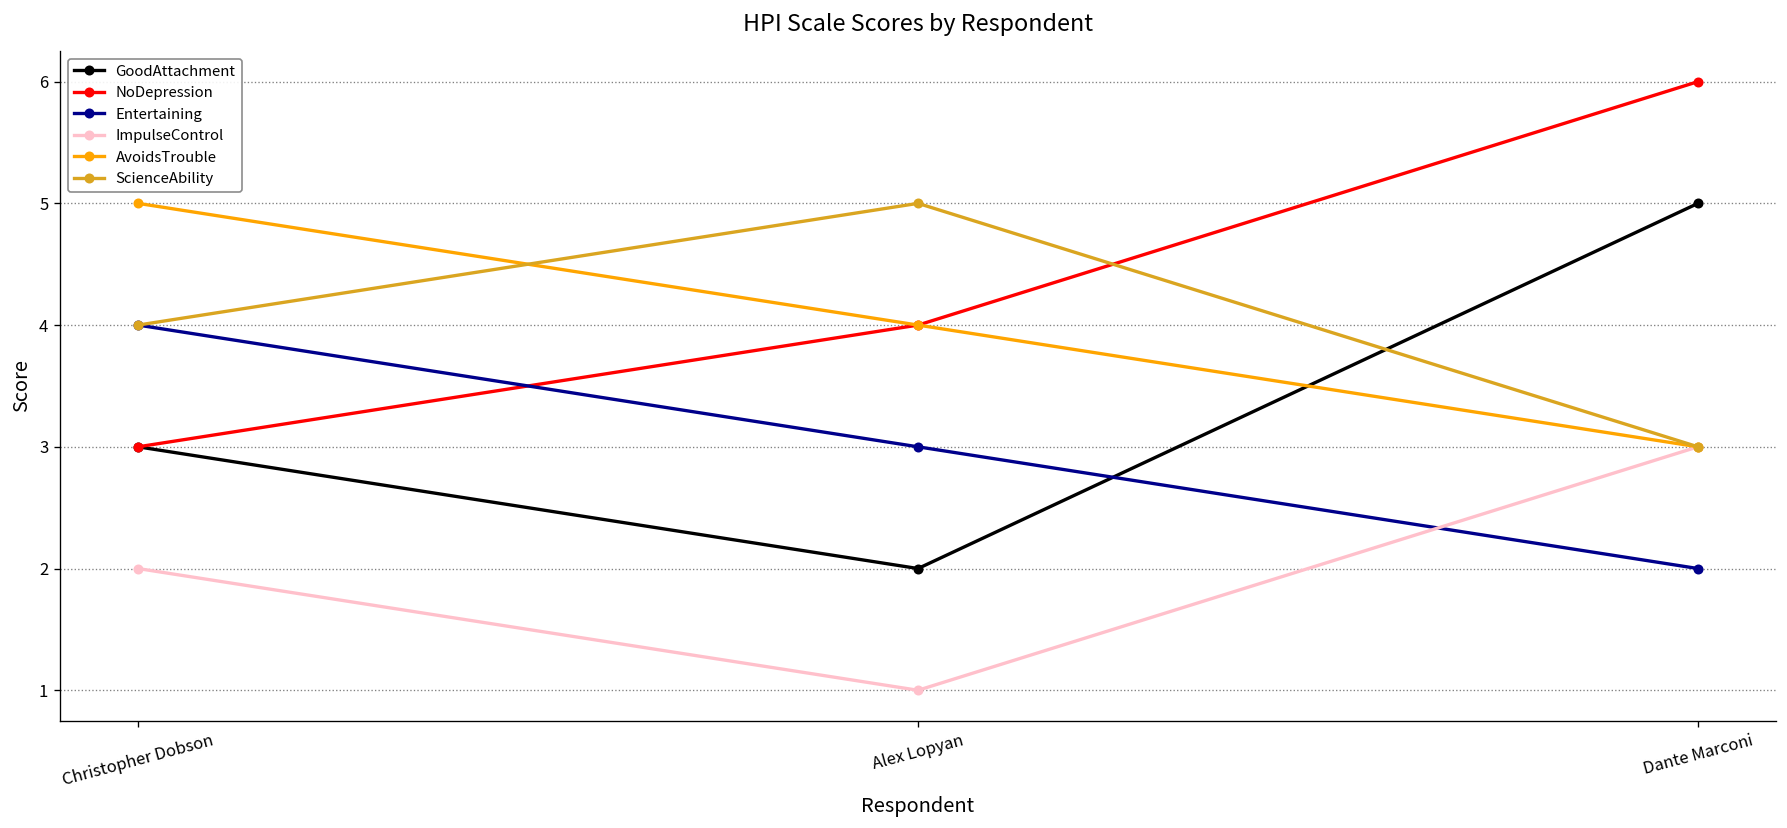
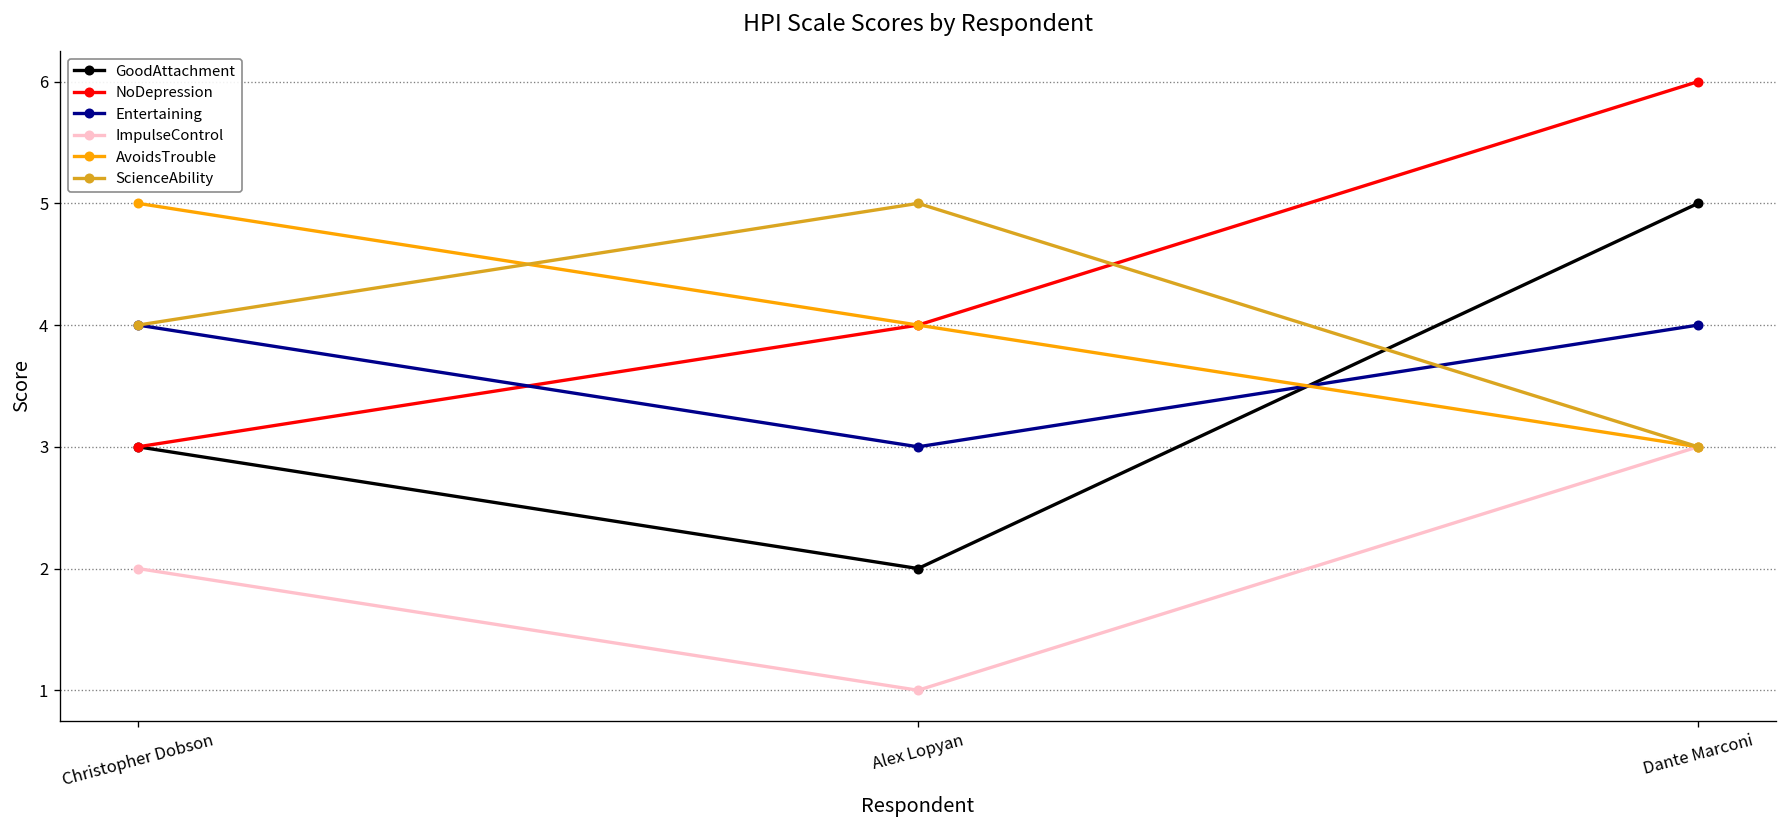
  {
    "GoodAttachment": {
      "Alex Lopyan": 2,
      "Dante Marconi": 5
    },
    "NoDepression": {
      "Dante Marconi": 6
    },
    "Entertaining": {
      "Alex Lopyan": 3,
-     "Dante Marconi": 2
+     "Dante Marconi": 4
    },
    "ImpulseControl": {
      "Christopher Dobson": 2,
      "Alex Lopyan": 1
    }
  }
